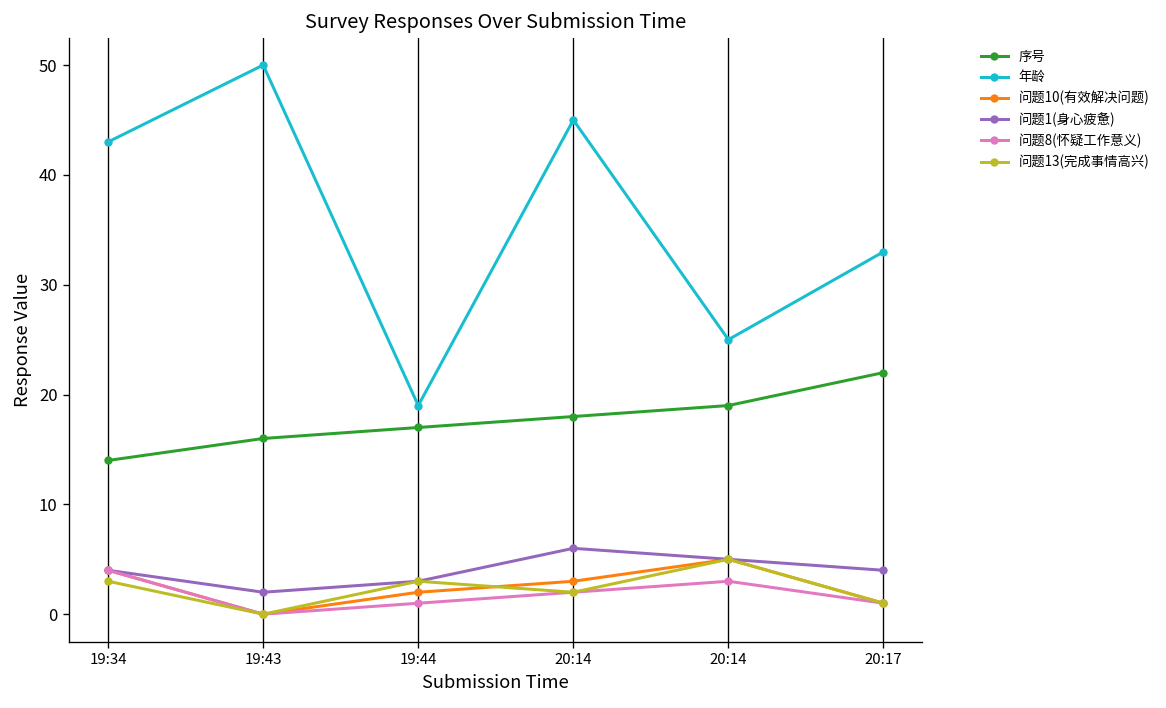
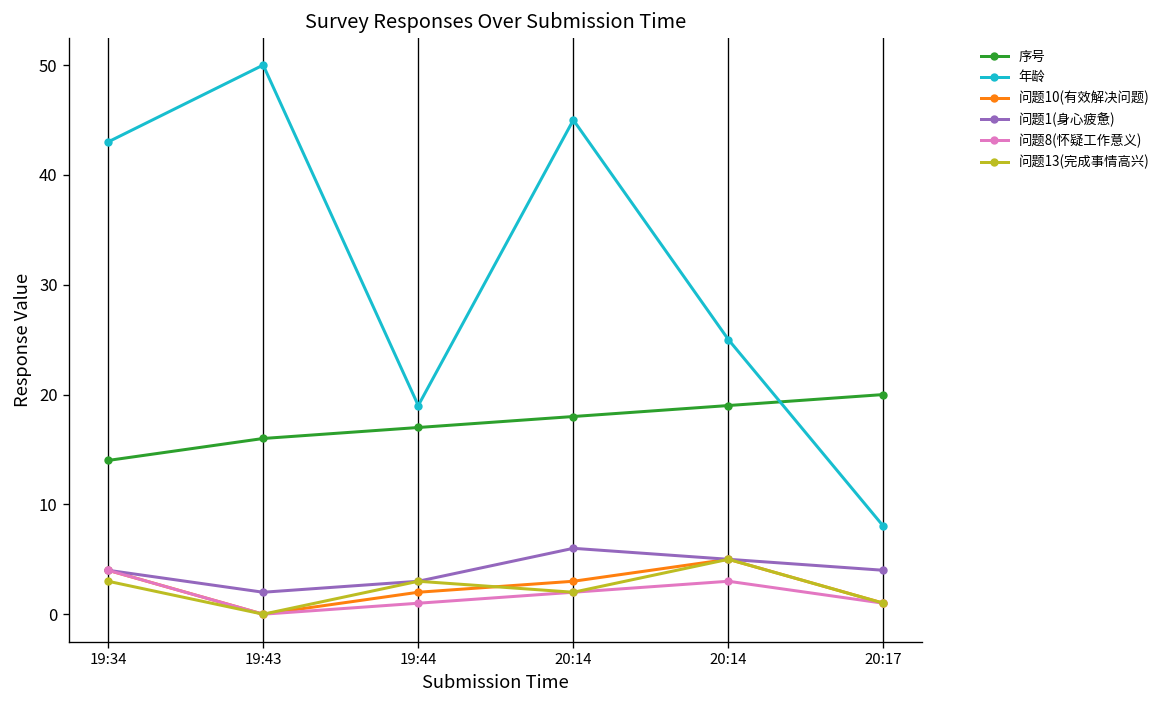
  {
    "序号": {
      "19:34": 14,
      "19:43": 16,
      "19:44": 17,
-     "20:17": 22
+     "20:17": 20
    },
    "年龄": {
      "19:34": 43,
      "19:43": 50,
      "19:44": 19,
-     "20:17": 33
+     "20:17": 8
    },
    "问题10(有效解决问题)": {
      "19:44": 2
    },
    "问题1(身心疲惫)": {
      "19:43": 2,
      "20:17": 4
    },
    "问题8(怀疑工作意义)": {
      "19:44": 1
    },
    "问题13(完成事情高兴)": {
      "19:34": 3
    }
  }
